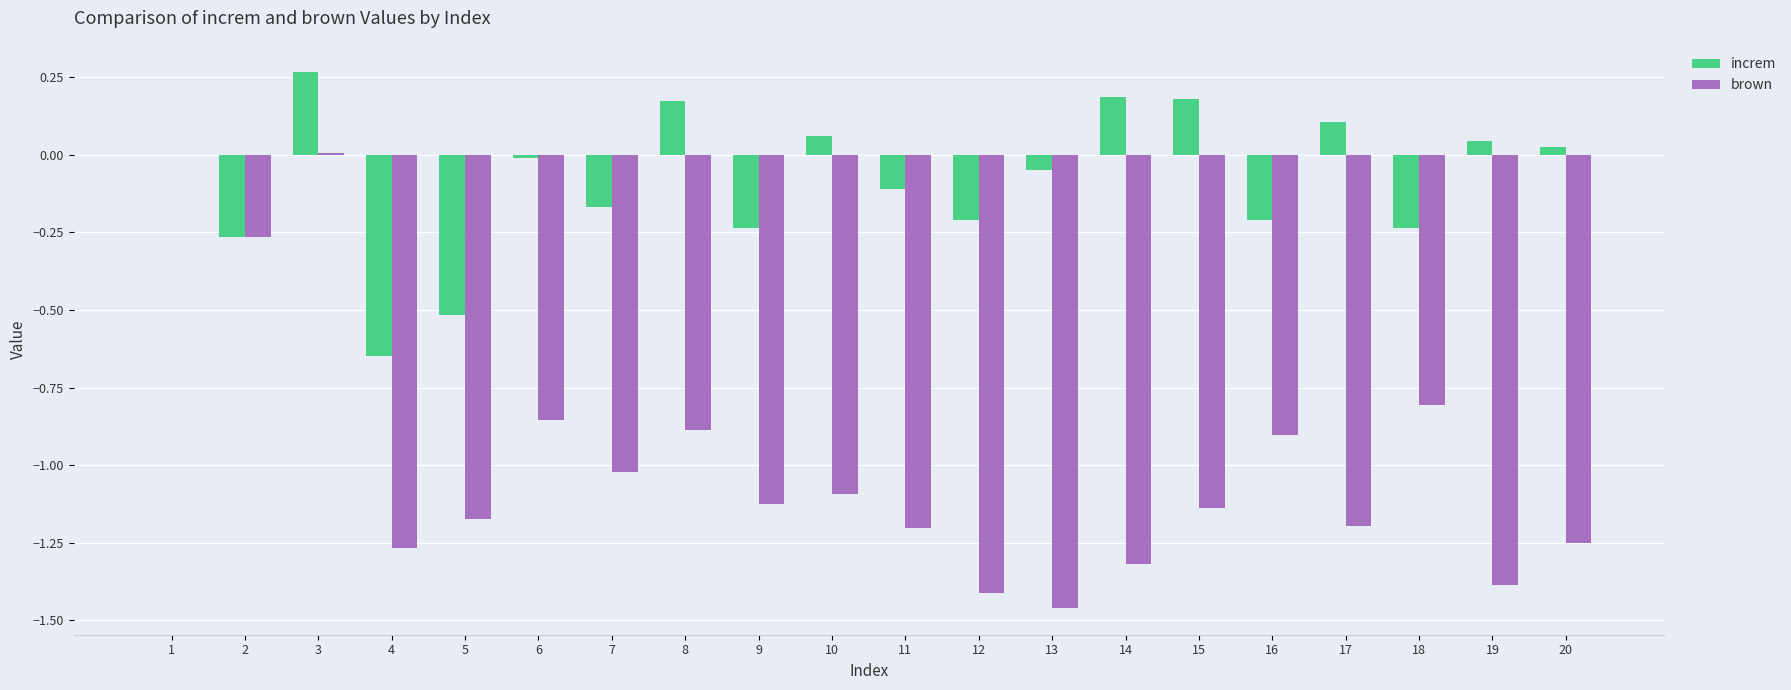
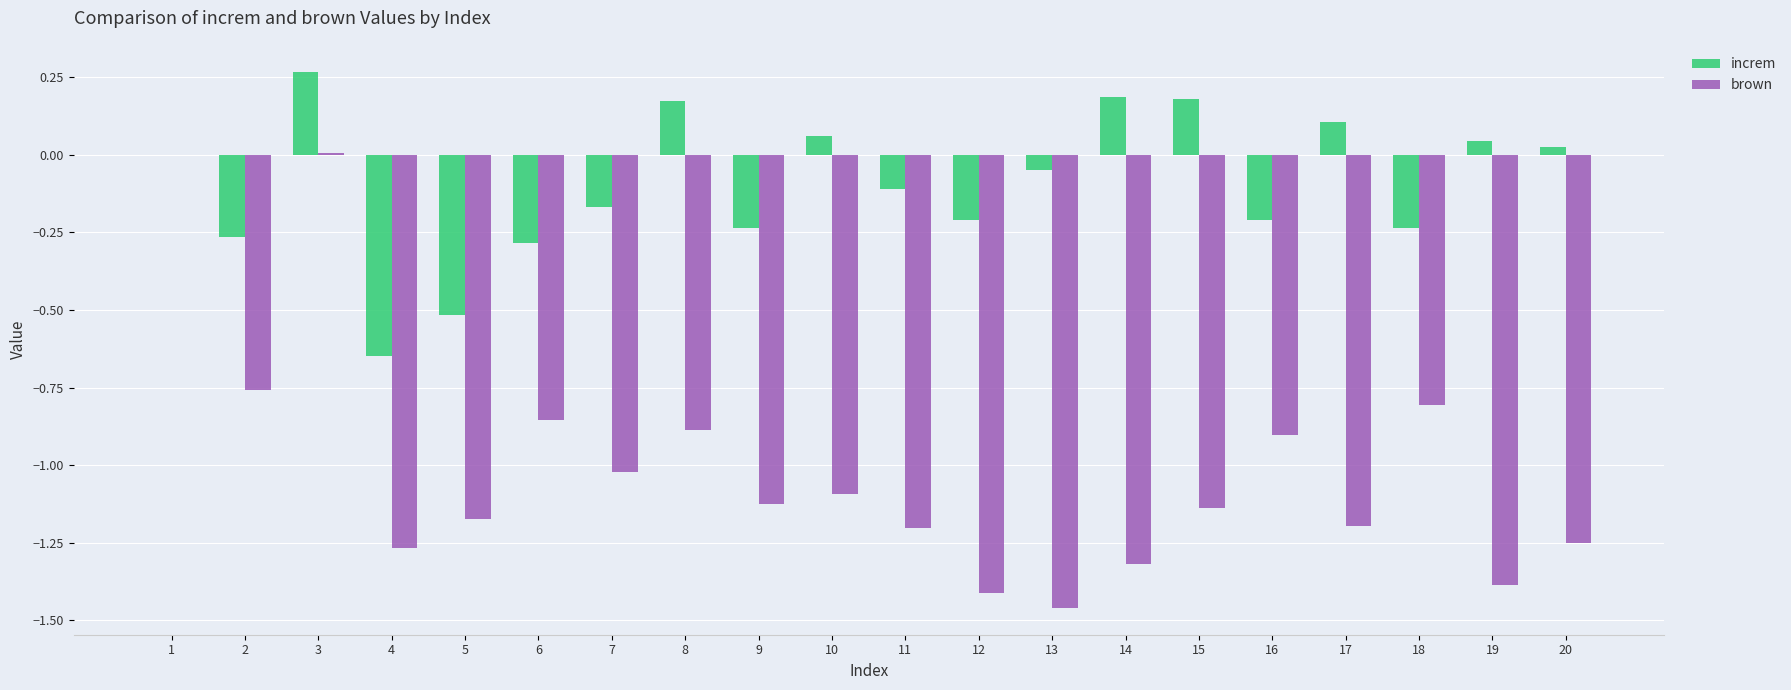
  {
    "increm": {
      "1": 0.00,
      "2": -0.26,
      "3": 0.27,
      "4": -0.65,
      "5": -0.52,
-     "6": -0.01,
+     "6": -0.28,
      "7": -0.17,
      "8": 0.17,
      "9": -0.24,
      "10": 0.06,
      "11": -0.11,
      "12": -0.21,
      "13": -0.05,
      "14": 0.19,
      "15": 0.18,
      "16": -0.21,
      "17": 0.11,
      "18": -0.24,
      "19": 0.05,
      "20": 0.03
    },
    "brown": {
      "1": 0.00,
-     "2": -0.26,
+     "2": -0.76,
      "4": -1.27,
      "5": -1.17,
      "6": -0.85,
      "7": -1.02,
      "8": -0.89,
      "9": -1.12,
      "10": -1.09,
      "11": -1.20,
      "12": -1.41,
      "13": -1.46,
      "14": -1.32,
      "15": -1.14,
      "16": -0.90,
      "17": -1.20,
      "18": -0.81,
      "19": -1.39,
      "20": -1.25
    }
  }
